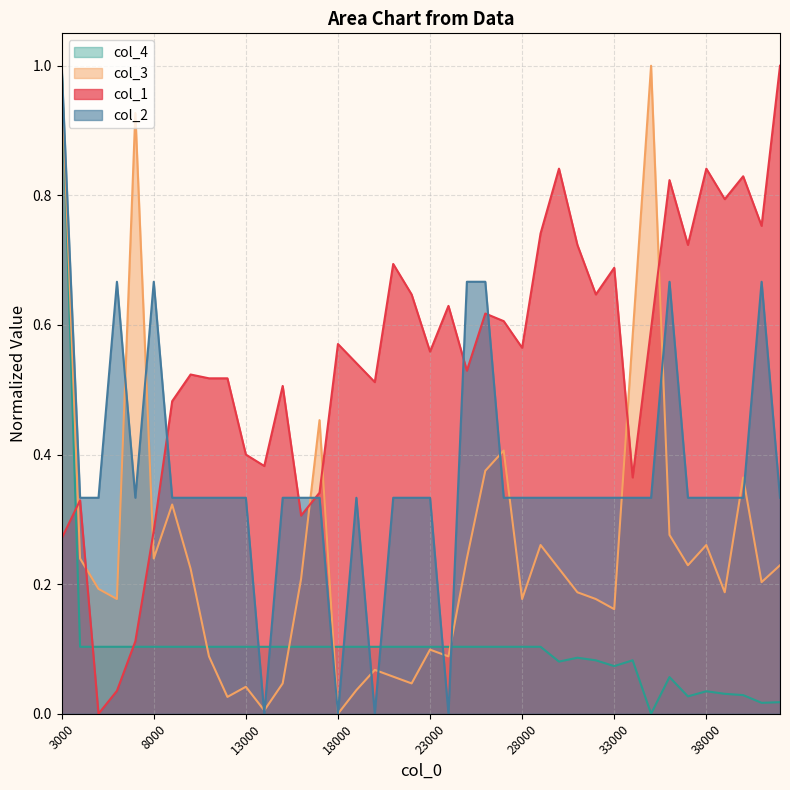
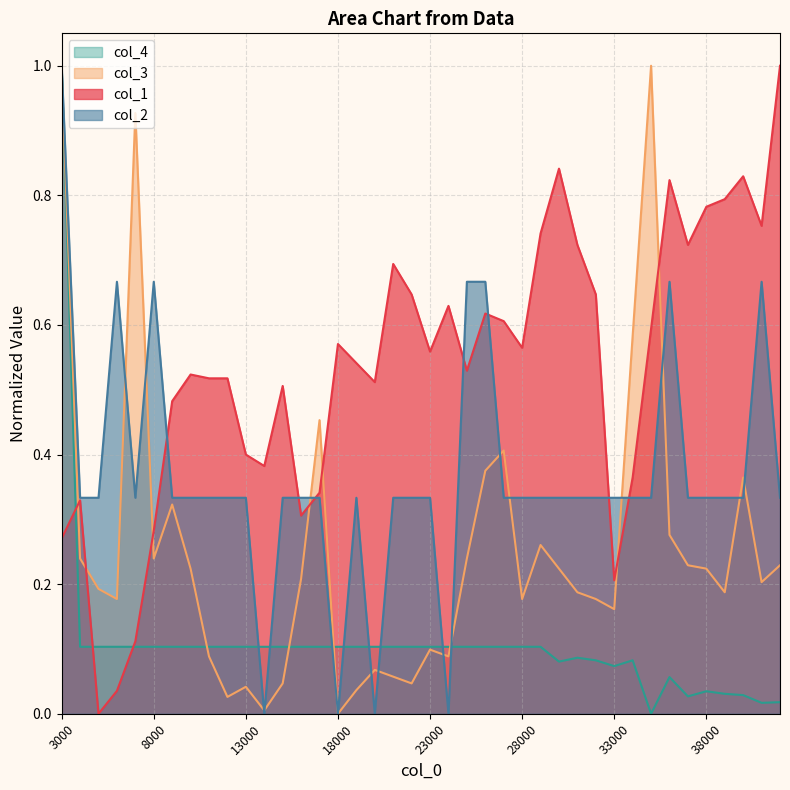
  {
    "col_3": {
      "3000": 0.99,
      "8000": 0.24,
      "13000": 0.04,
      "23000": 0.10,
      "28000": 0.18,
      "33000": 0.16,
-     "38000": 0.26
+     "38000": 0.22
    },
    "col_1": {
      "3000": 0.27,
      "8000": 0.28,
      "13000": 0.40,
      "18000": 0.57,
      "23000": 0.56,
      "28000": 0.56,
-     "33000": 0.69,
-     "38000": 0.84
+     "33000": 0.21,
+     "38000": 0.78
    }
  }
